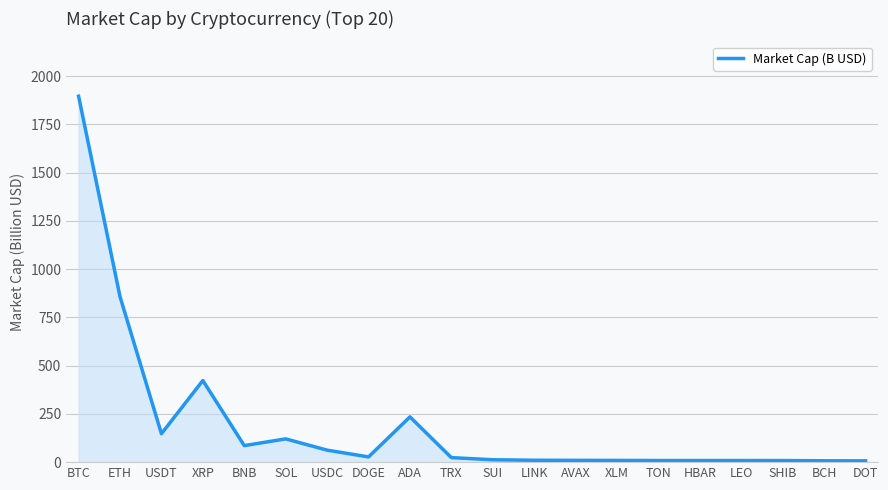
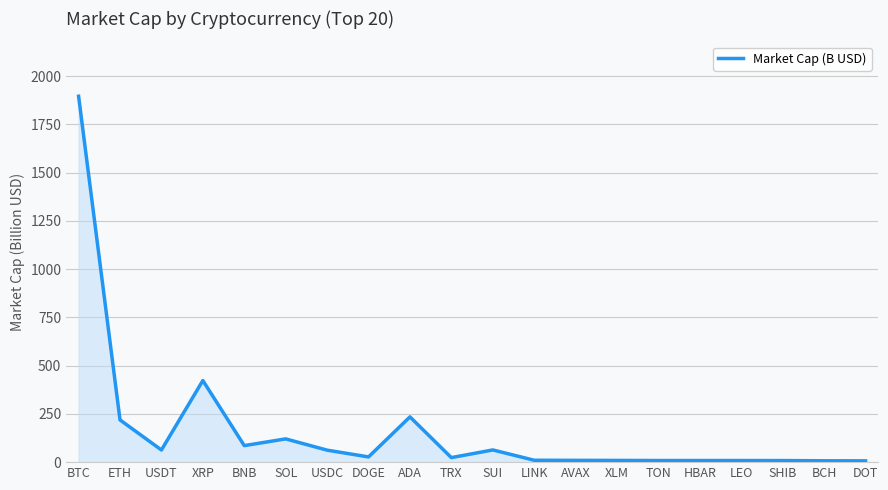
  {
    "BTC": 1900,
-   "ETH": 860,
-   "USDT": 150,
+   "ETH": 220,
+   "USDT": 60,
    "XRP": 420,
    "BNB": 90,
    "SOL": 120,
    "USDC": 60,
    "DOGE": 30,
    "ADA": 230,
    "TRX": 20,
-   "SUI": 10,
+   "SUI": 60,
    "LINK": 10,
    "AVAX": 10,
    "XLM": 10,
    "TON": 10,
    "HBAR": 10,
    "LEO": 10,
    "SHIB": 10,
    "BCH": 10,
    "DOT": 10
  }
